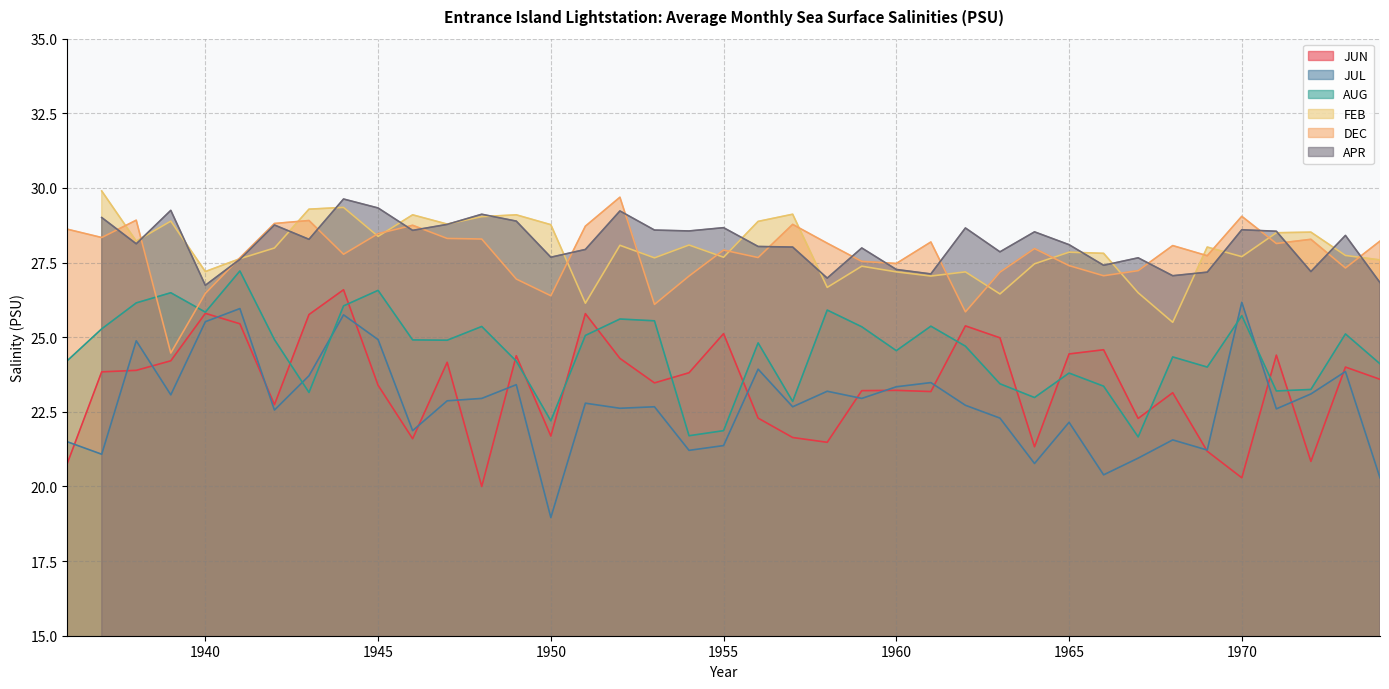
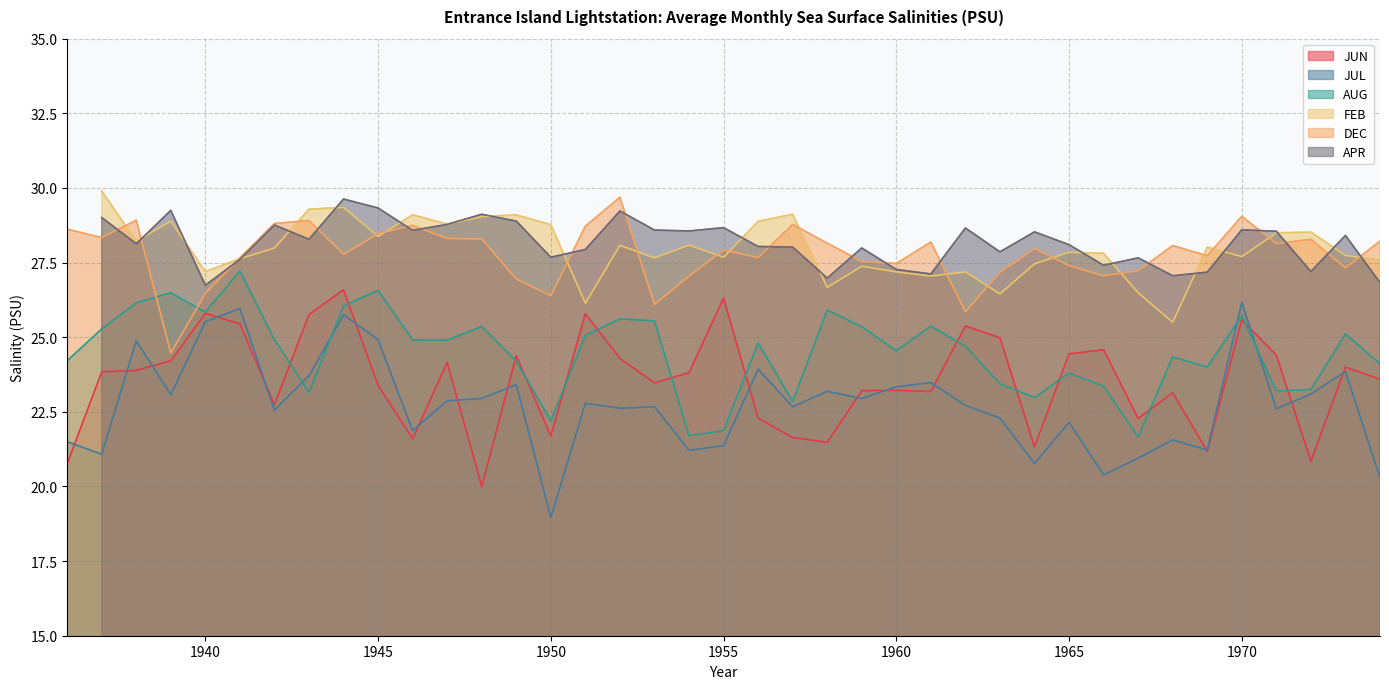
  {
    "JUN": {
      "1945": 23.4,
      "1950": 21.7,
-     "1955": 25.1,
+     "1955": 26.3,
      "1960": 23.2,
      "1965": 24.4,
-     "1970": 20.3
+     "1970": 25.6
    }
  }
